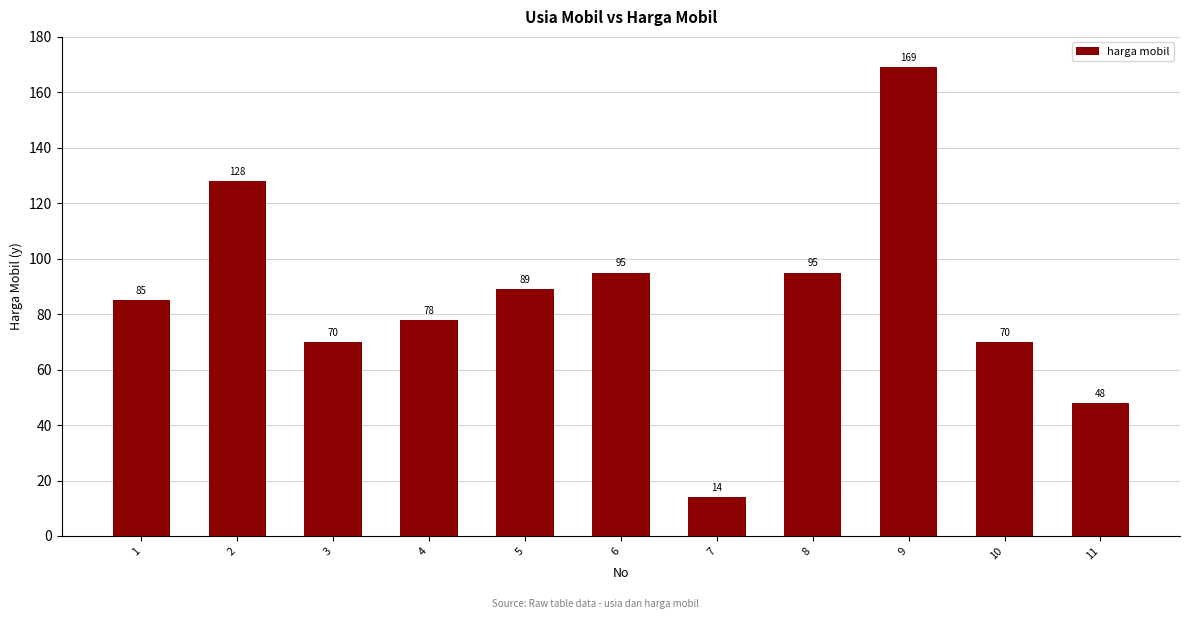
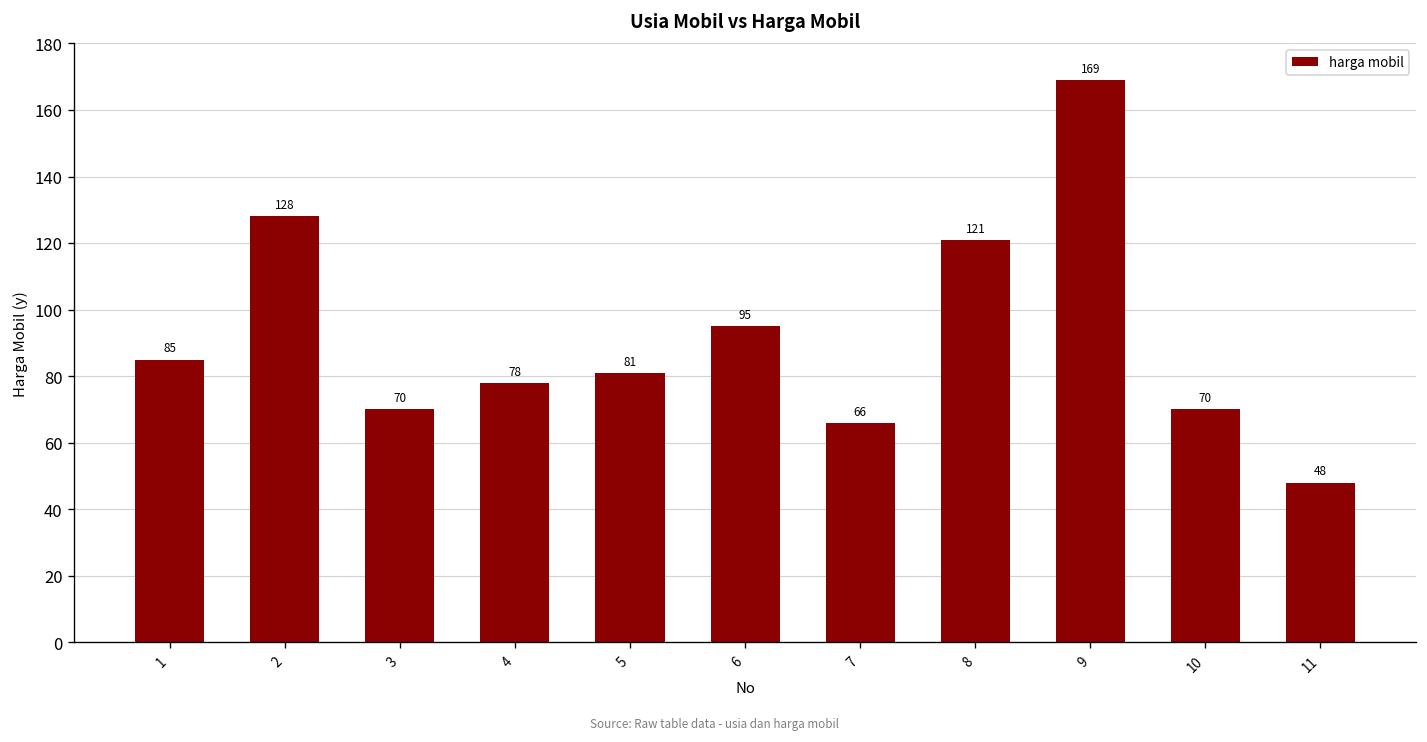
  {
    "1": 85,
    "2": 128,
    "3": 70,
    "4": 78,
-   "5": 89,
+   "5": 81,
    "6": 95,
-   "7": 14,
-   "8": 95,
+   "7": 66,
+   "8": 121,
    "9": 169,
    "10": 70,
    "11": 48
  }
